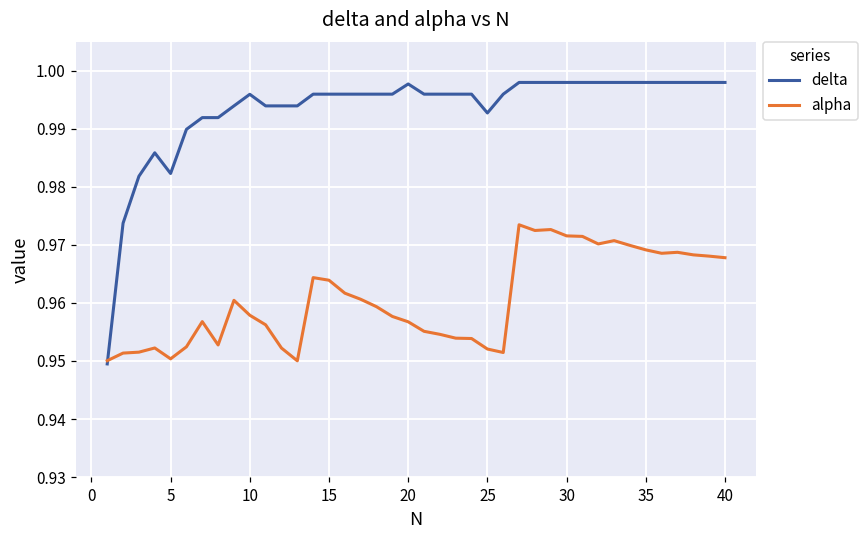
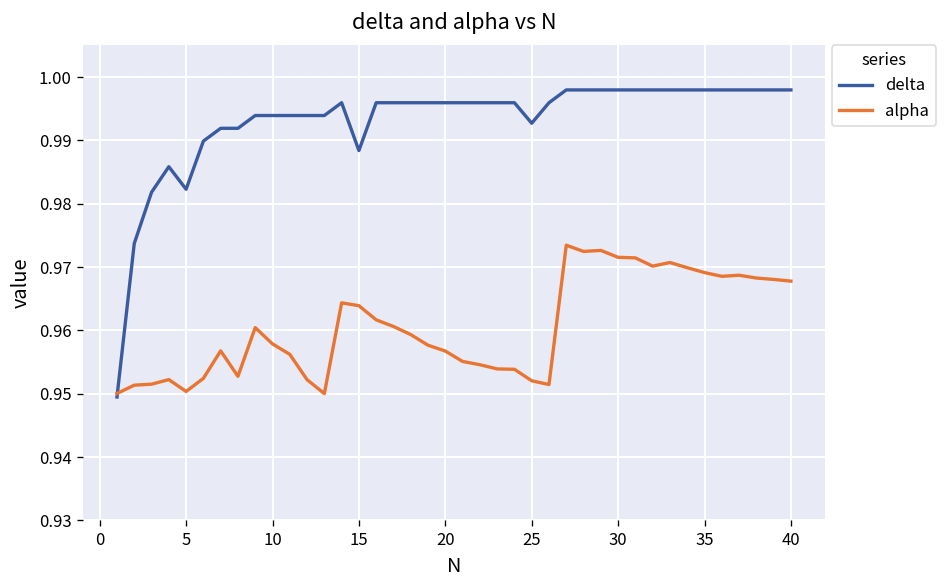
  {
    "delta": {
      "5": 0.982,
-     "10": 0.996,
-     "15": 0.996,
-     "20": 0.998,
+     "10": 0.994,
+     "15": 0.988,
+     "20": 0.996,
      "25": 0.993,
      "30": 0.998,
      "35": 0.998,
      "40": 0.998
    },
    "alpha": {
      "5": 0.950,
      "10": 0.958,
      "15": 0.964,
      "20": 0.957,
      "25": 0.952,
      "30": 0.972,
      "35": 0.969,
      "40": 0.968
    }
  }
